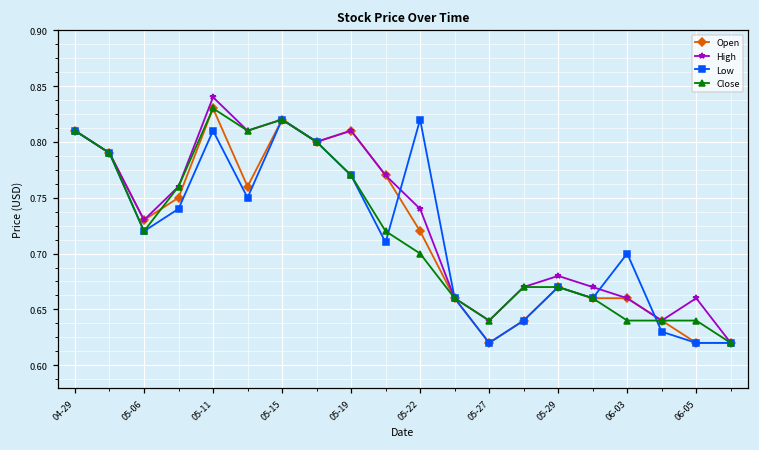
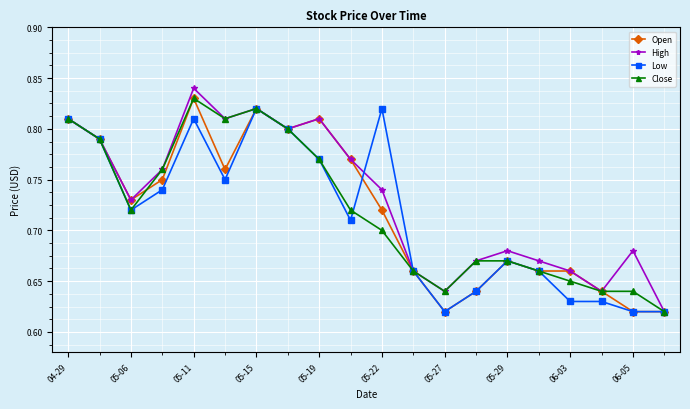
  {
    "Open": {
      "05-22": 0.72
    },
    "High": {
      "05-11": 0.84,
      "05-22": 0.74,
      "05-29": 0.68,
-     "06-05": 0.66
+     "06-05": 0.68
    },
    "Low": {
      "05-11": 0.81,
      "05-22": 0.82,
-     "06-03": 0.70
+     "06-03": 0.63
    },
    "Close": {
      "05-22": 0.70,
-     "06-03": 0.64,
+     "06-03": 0.65,
      "06-05": 0.64
    }
  }
